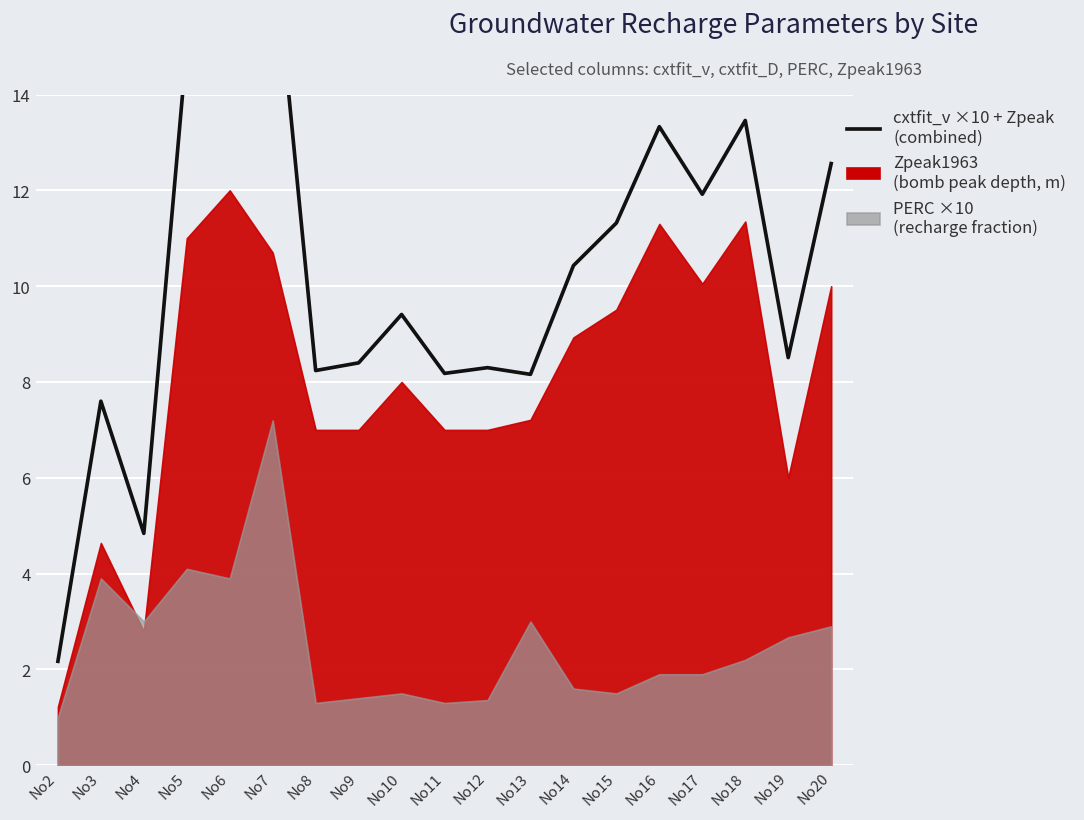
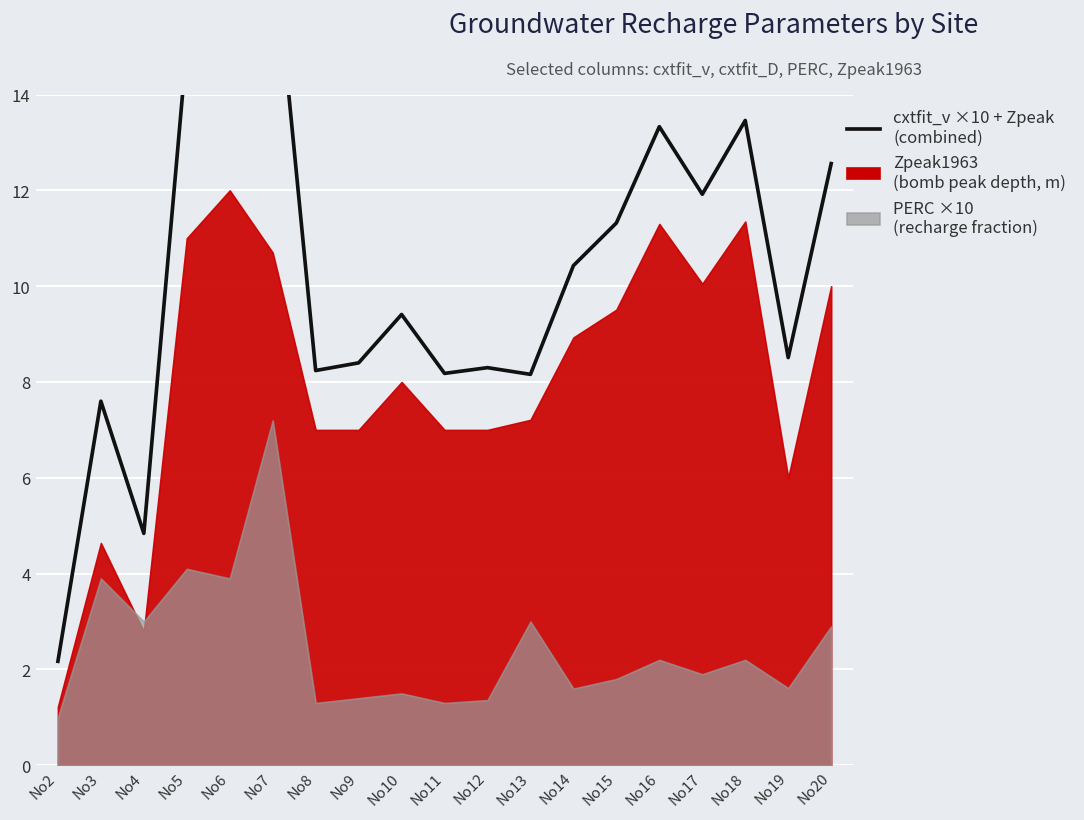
  {
    "cxtfit_v ×10 + Zpeak (combined)": {
      "No2": 2.2,
      "No3": 7.6,
      "No4": 4.8,
      "No8": 8.2,
      "No9": 8.4,
      "No10": 9.4,
      "No11": 8.2,
      "No12": 8.3,
      "No13": 8.2,
      "No14": 10.4,
      "No15": 11.3,
      "No16": 13.3,
      "No17": 11.9,
      "No18": 13.5,
      "No19": 8.5,
      "No20": 12.6
    },
    "Zpeak1963 (bomb peak depth, m)": {
      "No2": 1.2,
      "No3": 4.6,
      "No4": 2.8,
      "No5": 11.0,
      "No6": 12.0,
      "No7": 10.7,
      "No8": 7.0,
      "No9": 7.0,
      "No10": 8.0,
      "No11": 7.0,
      "No12": 7.0,
      "No13": 7.2,
      "No14": 8.9,
      "No15": 9.5,
      "No16": 11.3,
      "No17": 10.1,
      "No18": 11.4,
      "No19": 6.0,
      "No20": 10.0
    },
    "PERC ×10 (recharge fraction)": {
      "No2": 1.0,
      "No3": 3.9,
      "No4": 3.0,
      "No5": 4.1,
      "No6": 3.9,
      "No7": 7.2,
      "No8": 1.3,
      "No9": 1.4,
      "No10": 1.5,
      "No11": 1.3,
      "No12": 1.4,
      "No13": 3.0,
      "No14": 1.6,
-     "No15": 1.5,
-     "No16": 1.9,
+     "No15": 1.8,
+     "No16": 2.2,
      "No17": 1.9,
      "No18": 2.2,
-     "No19": 2.7,
+     "No19": 1.6,
      "No20": 2.9
    }
  }
